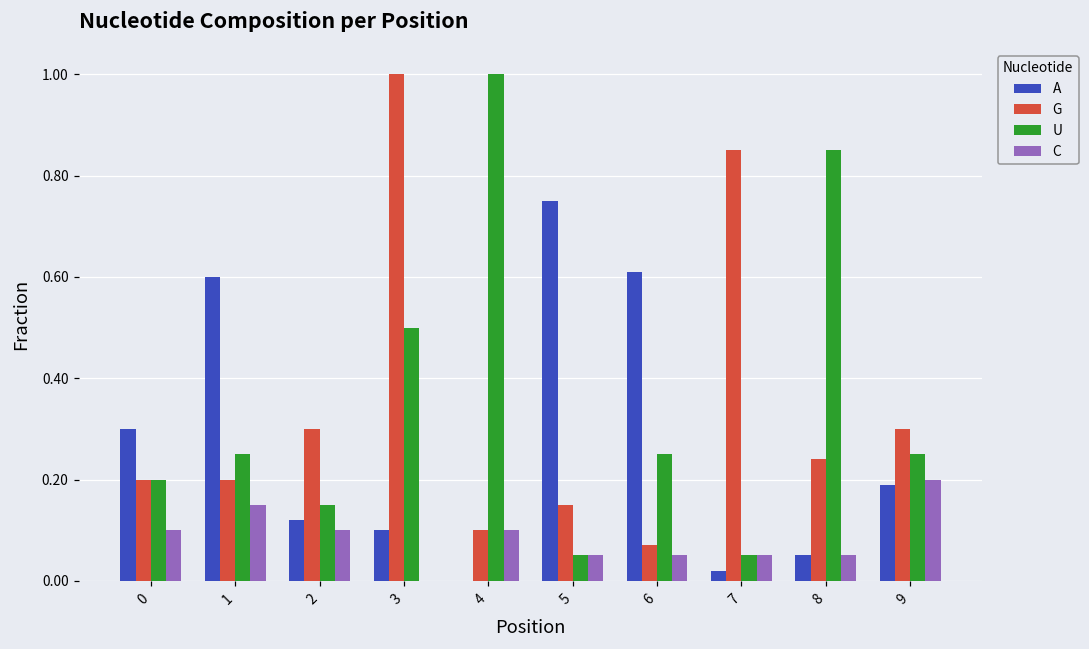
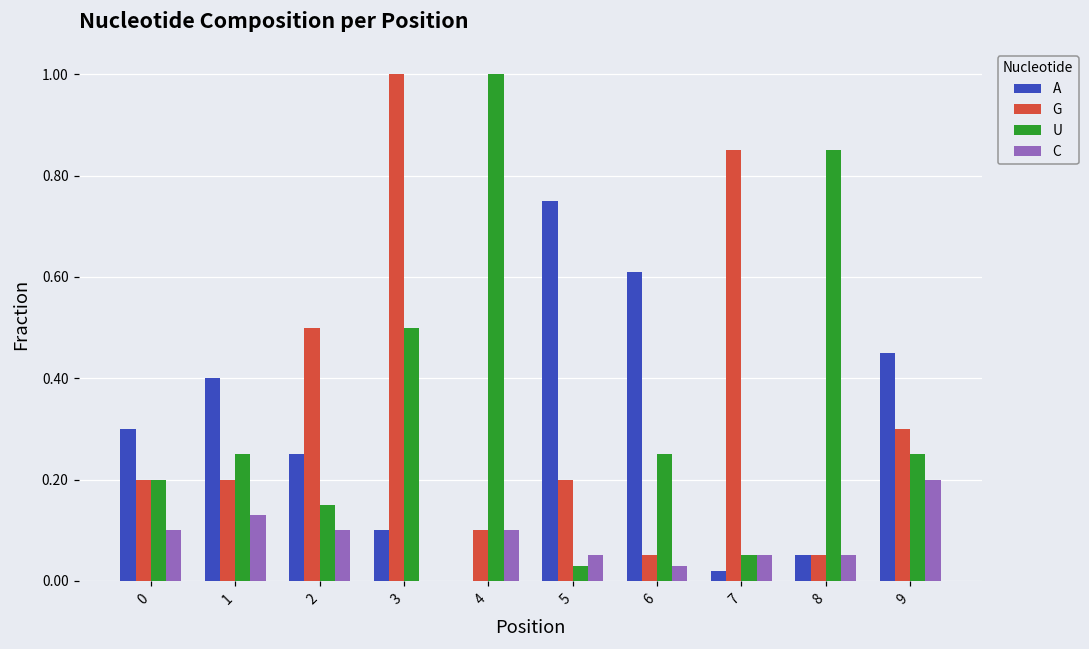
  {
    "A": {
      "0": 0.30,
-     "1": 0.6,
-     "2": 0.12,
+     "1": 0.4,
+     "2": 0.25,
      "3": 0.10,
      "4": 0.00,
      "5": 0.75,
      "6": 0.61,
      "7": 0.02,
      "8": 0.05,
-     "9": 0.19
+     "9": 0.45
    },
    "G": {
      "0": 0.20,
      "1": 0.20,
-     "2": 0.3,
+     "2": 0.5,
      "3": 1.00,
      "4": 0.10,
-     "5": 0.15,
-     "6": 0.07,
+     "5": 0.20,
+     "6": 0.05,
      "7": 0.85,
-     "8": 0.24,
+     "8": 0.05,
      "9": 0.30
    },
    "U": {
      "0": 0.20,
      "1": 0.25,
      "2": 0.15,
      "3": 0.50,
      "4": 1.00,
-     "5": 0.05,
+     "5": 0.03,
      "6": 0.25,
      "7": 0.05,
      "8": 0.85,
      "9": 0.25
    },
    "C": {
      "0": 0.10,
-     "1": 0.15,
+     "1": 0.13,
      "2": 0.10,
      "3": 0.00,
      "4": 0.10,
      "5": 0.05,
-     "6": 0.05,
+     "6": 0.03,
      "7": 0.05,
      "8": 0.05,
      "9": 0.20
    }
  }
